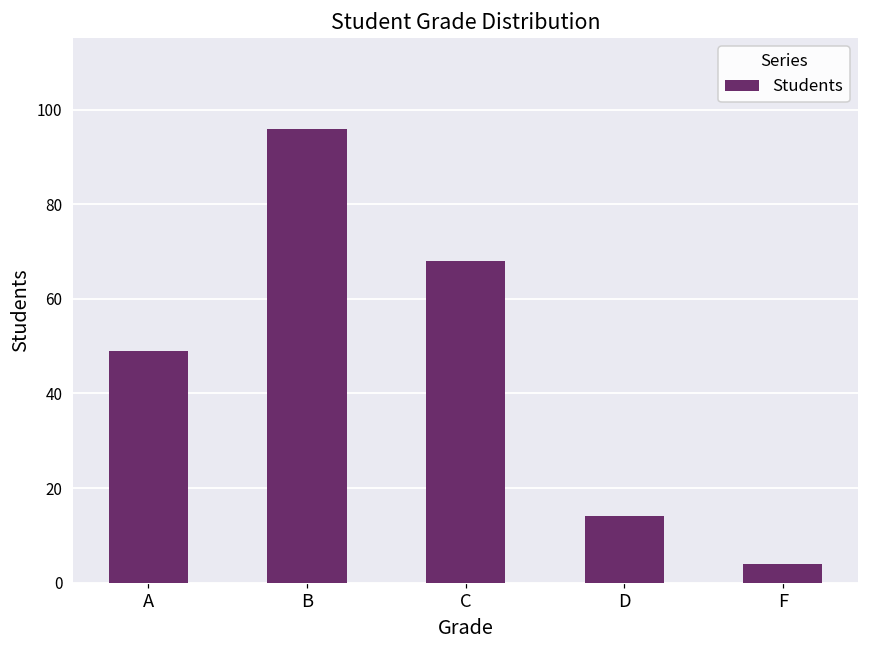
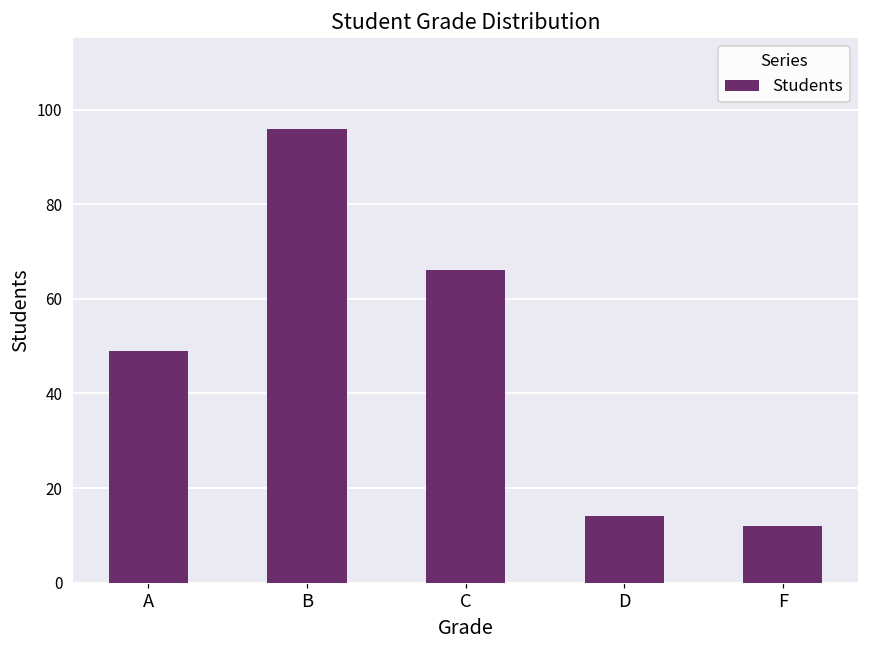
  {
    "A": 49,
    "B": 96,
-   "C": 68,
+   "C": 66,
    "D": 14,
-   "F": 4
+   "F": 12
  }
